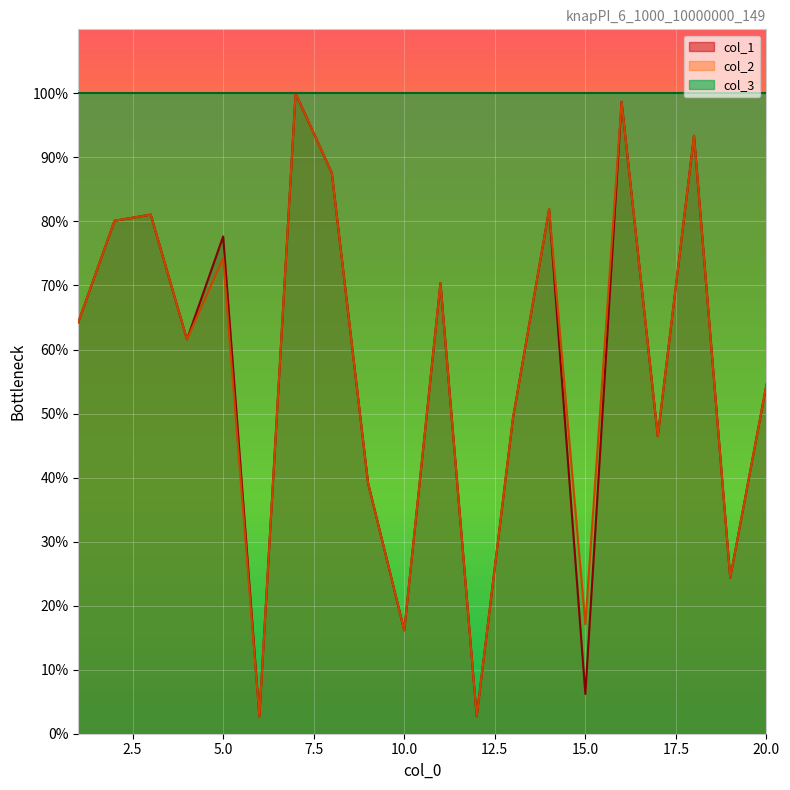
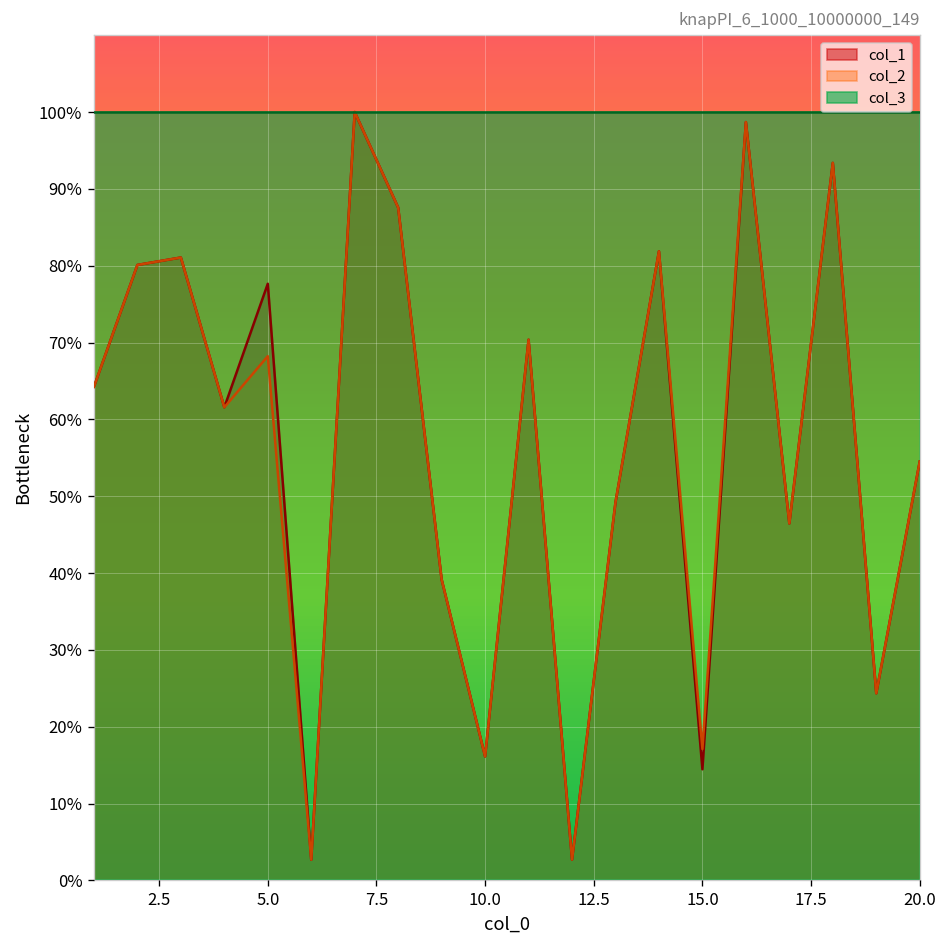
  {
    "col_1": {
      "5.0": "78%",
-     "15.0": "6%"
+     "15.0": "14%"
    },
    "col_2": {
-     "5.0": "74%",
+     "5.0": "68%",
      "15.0": "17%"
    },
    "col_3": {
      "5.0": "100%",
      "10.0": "100%",
      "15.0": "100%",
      "20.0": "100%"
    }
  }
